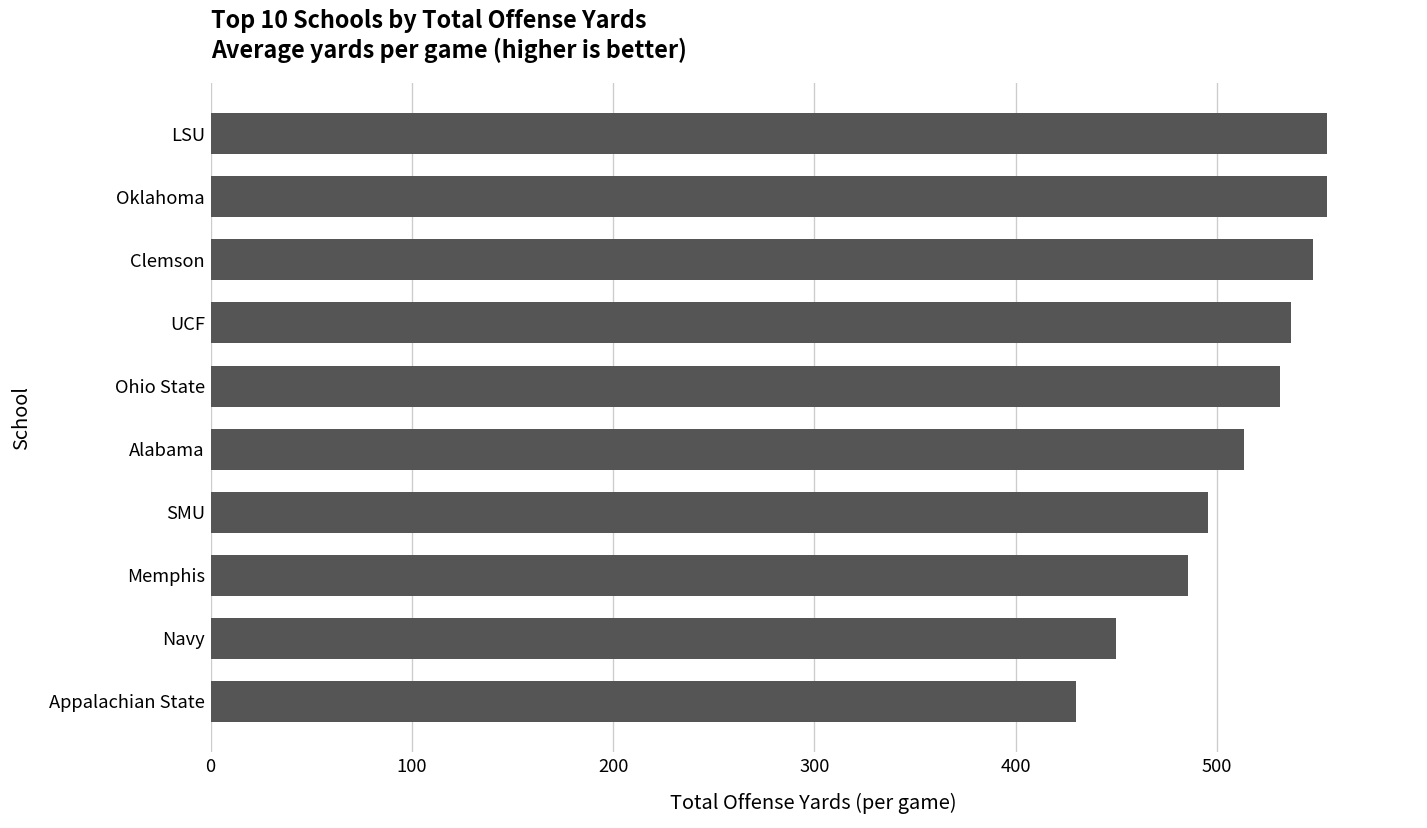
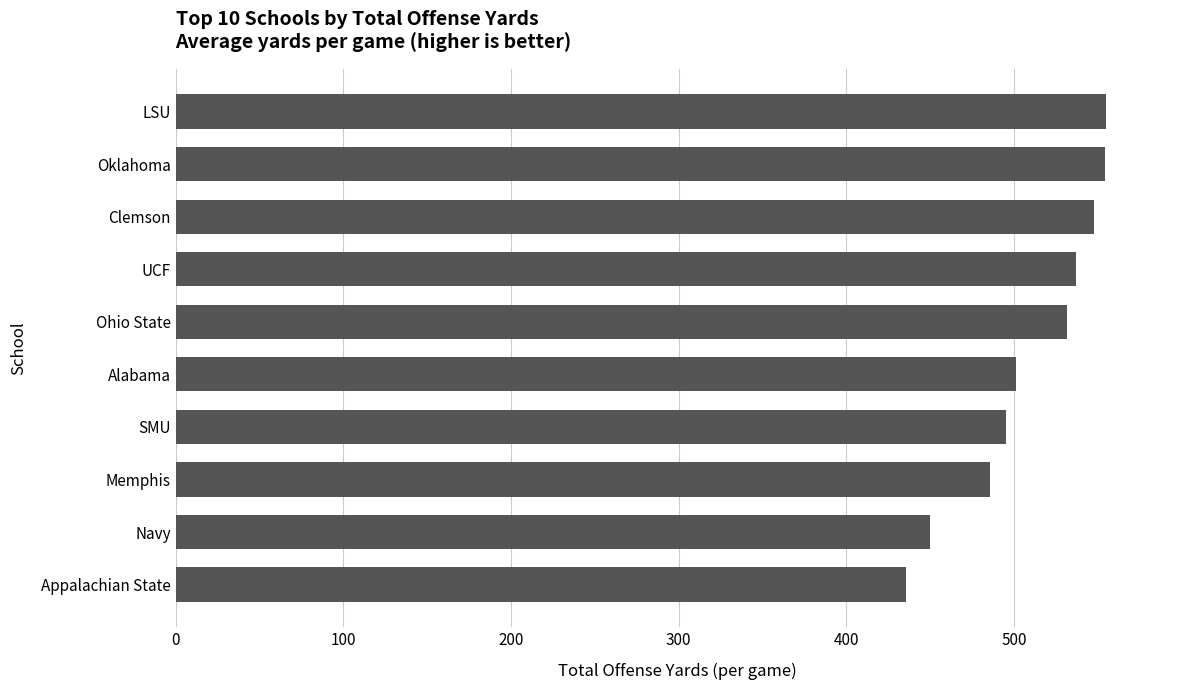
  {
    "LSU": 555,
    "Oklahoma": 554,
    "Clemson": 548,
    "UCF": 537,
    "Ohio State": 532,
-   "Alabama": 514,
+   "Alabama": 501,
    "SMU": 495,
    "Memphis": 486,
    "Navy": 450,
-   "Appalachian State": 430
+   "Appalachian State": 436
  }
